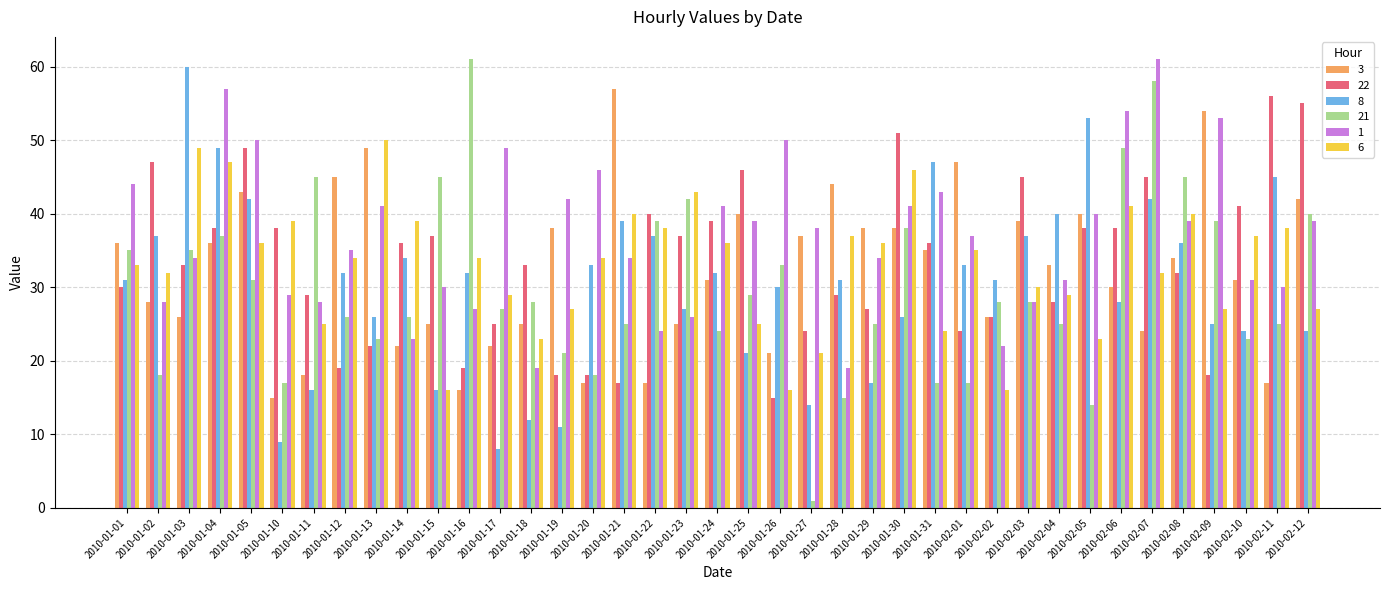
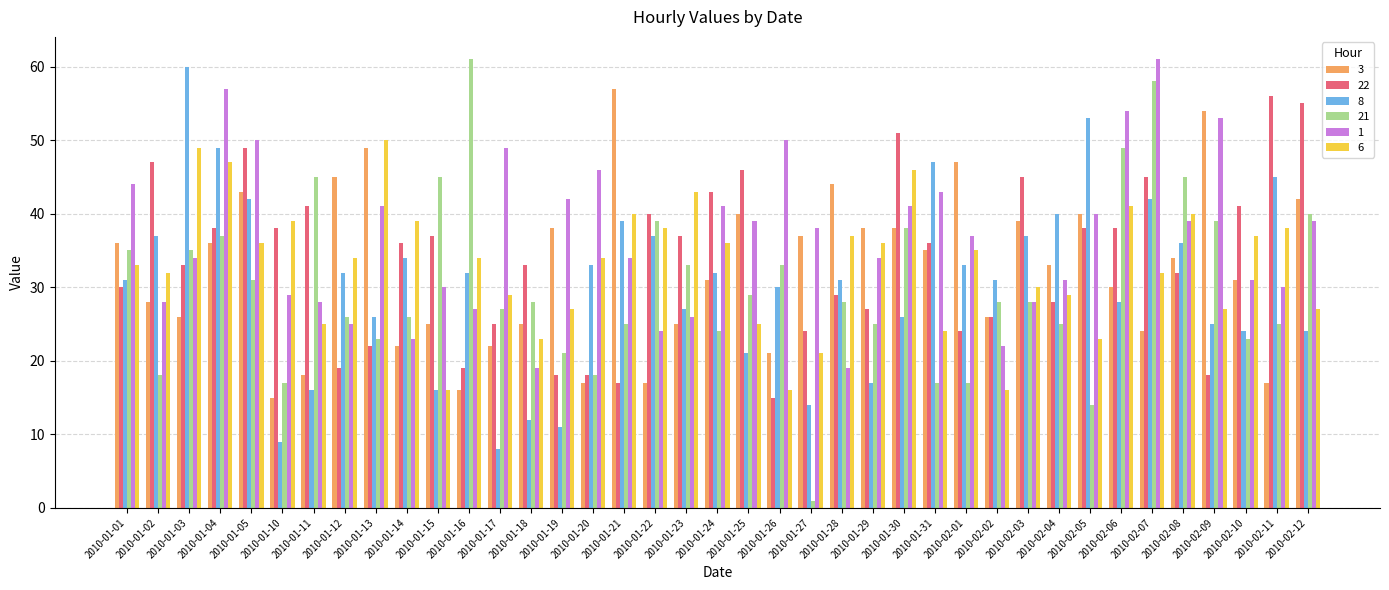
  {
    "22": {
      "2010-01-01": 30,
      "2010-01-02": 47,
      "2010-01-03": 33,
      "2010-01-04": 38,
      "2010-01-05": 49,
      "2010-01-10": 38,
-     "2010-01-11": 29,
+     "2010-01-11": 41,
      "2010-01-12": 19,
      "2010-01-13": 22,
      "2010-01-14": 36,
      "2010-01-15": 37,
      "2010-01-16": 19,
      "2010-01-17": 25,
      "2010-01-18": 33,
      "2010-01-19": 18,
      "2010-01-20": 18,
      "2010-01-21": 17,
      "2010-01-22": 40,
      "2010-01-23": 37,
-     "2010-01-24": 39,
+     "2010-01-24": 43,
      "2010-01-25": 46,
      "2010-01-26": 15,
      "2010-01-27": 24,
      "2010-01-28": 29,
      "2010-01-29": 27,
      "2010-01-30": 51,
      "2010-01-31": 36,
      "2010-02-01": 24,
      "2010-02-02": 26,
      "2010-02-03": 45,
      "2010-02-04": 28,
      "2010-02-05": 38,
      "2010-02-06": 38,
      "2010-02-07": 45,
      "2010-02-08": 32,
      "2010-02-09": 18,
      "2010-02-10": 41,
      "2010-02-11": 56,
      "2010-02-12": 55
    },
    "8": {
      "2010-01-01": 31,
      "2010-01-02": 37,
      "2010-01-03": 60,
      "2010-01-04": 49,
      "2010-01-05": 42,
      "2010-01-10": 9,
      "2010-01-11": 16,
      "2010-01-12": 32,
      "2010-01-13": 26,
      "2010-01-14": 34,
      "2010-01-15": 16,
      "2010-01-16": 32,
      "2010-01-17": 8,
      "2010-01-18": 12,
      "2010-01-19": 11,
      "2010-01-20": 33,
      "2010-01-21": 39,
      "2010-01-22": 37,
      "2010-01-23": 27,
      "2010-01-24": 32,
      "2010-01-25": 21,
      "2010-01-26": 30,
      "2010-01-27": 14,
      "2010-01-28": 31,
      "2010-01-29": 17,
      "2010-01-30": 26,
      "2010-01-31": 47,
      "2010-02-01": 33,
      "2010-02-02": 31,
      "2010-02-03": 37,
      "2010-02-04": 40,
      "2010-02-05": 53,
      "2010-02-06": 28,
      "2010-02-07": 42,
      "2010-02-08": 36,
      "2010-02-09": 25,
      "2010-02-10": 24,
      "2010-02-11": 45,
      "2010-02-12": 24
    },
    "21": {
      "2010-01-01": 35,
      "2010-01-02": 18,
      "2010-01-03": 35,
      "2010-01-04": 37,
      "2010-01-05": 31,
      "2010-01-10": 17,
      "2010-01-11": 45,
      "2010-01-12": 26,
      "2010-01-13": 23,
      "2010-01-14": 26,
      "2010-01-15": 45,
      "2010-01-16": 61,
      "2010-01-17": 27,
      "2010-01-18": 28,
      "2010-01-19": 21,
      "2010-01-20": 18,
      "2010-01-21": 25,
      "2010-01-22": 39,
-     "2010-01-23": 42,
+     "2010-01-23": 33,
      "2010-01-24": 24,
      "2010-01-25": 29,
      "2010-01-26": 33,
      "2010-01-27": 1,
-     "2010-01-28": 15,
+     "2010-01-28": 28,
      "2010-01-29": 25,
      "2010-01-30": 38,
      "2010-01-31": 17,
      "2010-02-01": 17,
      "2010-02-02": 28,
      "2010-02-03": 28,
      "2010-02-04": 25,
      "2010-02-05": 14,
      "2010-02-06": 49,
      "2010-02-07": 58,
      "2010-02-08": 45,
      "2010-02-09": 39,
      "2010-02-10": 23,
      "2010-02-11": 25,
      "2010-02-12": 40
    },
    "1": {
      "2010-01-01": 44,
      "2010-01-02": 28,
      "2010-01-03": 34,
      "2010-01-04": 57,
      "2010-01-05": 50,
      "2010-01-10": 29,
      "2010-01-11": 28,
-     "2010-01-12": 35,
+     "2010-01-12": 25,
      "2010-01-13": 41,
      "2010-01-14": 23,
      "2010-01-15": 30,
      "2010-01-16": 27,
      "2010-01-17": 49,
      "2010-01-18": 19,
      "2010-01-19": 42,
      "2010-01-20": 46,
      "2010-01-21": 34,
      "2010-01-22": 24,
      "2010-01-23": 26,
      "2010-01-24": 41,
      "2010-01-25": 39,
      "2010-01-26": 50,
      "2010-01-27": 38,
      "2010-01-28": 19,
      "2010-01-29": 34,
      "2010-01-30": 41,
      "2010-01-31": 43,
      "2010-02-01": 37,
      "2010-02-02": 22,
      "2010-02-03": 28,
      "2010-02-04": 31,
      "2010-02-05": 40,
      "2010-02-06": 54,
      "2010-02-07": 61,
      "2010-02-08": 39,
      "2010-02-09": 53,
      "2010-02-10": 31,
      "2010-02-11": 30,
      "2010-02-12": 39
    }
  }
